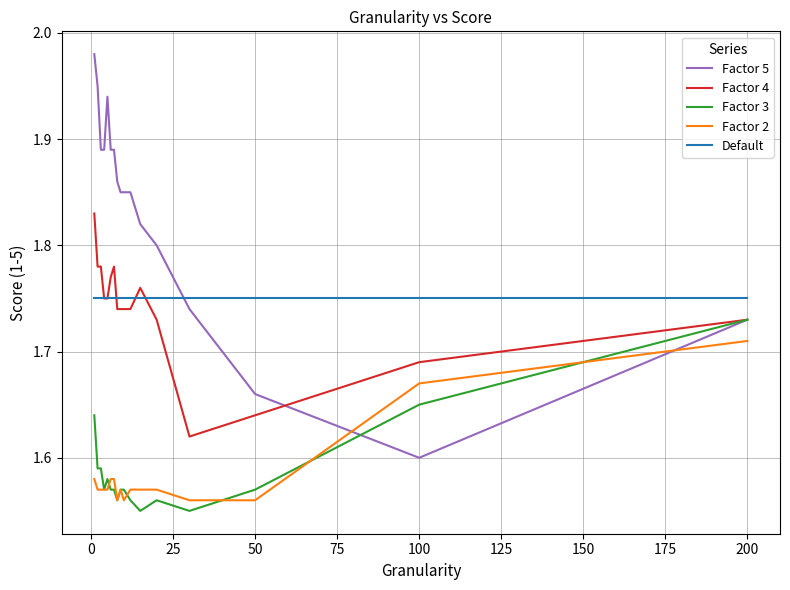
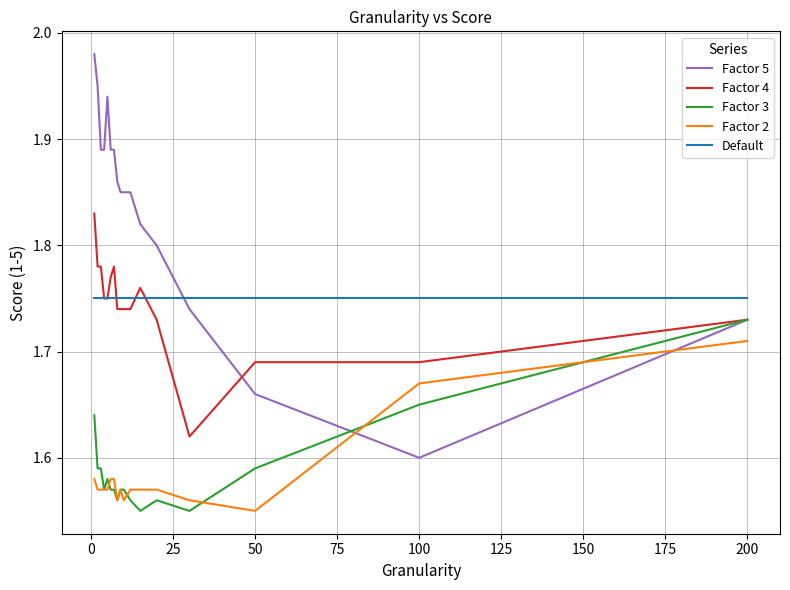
  {
    "Factor 5": {
      "50": 1.66,
      "100": 1.60
    },
    "Factor 4": {
-     "50": 1.64,
+     "50": 1.69,
      "100": 1.69
    },
    "Factor 3": {
-     "50": 1.57,
+     "50": 1.59,
      "100": 1.65
    },
    "Factor 2": {
-     "50": 1.56,
+     "50": 1.55,
      "100": 1.67,
      "200": 1.71
    },
    "Default": {
      "50": 1.75,
      "100": 1.75,
      "200": 1.75
    }
  }
